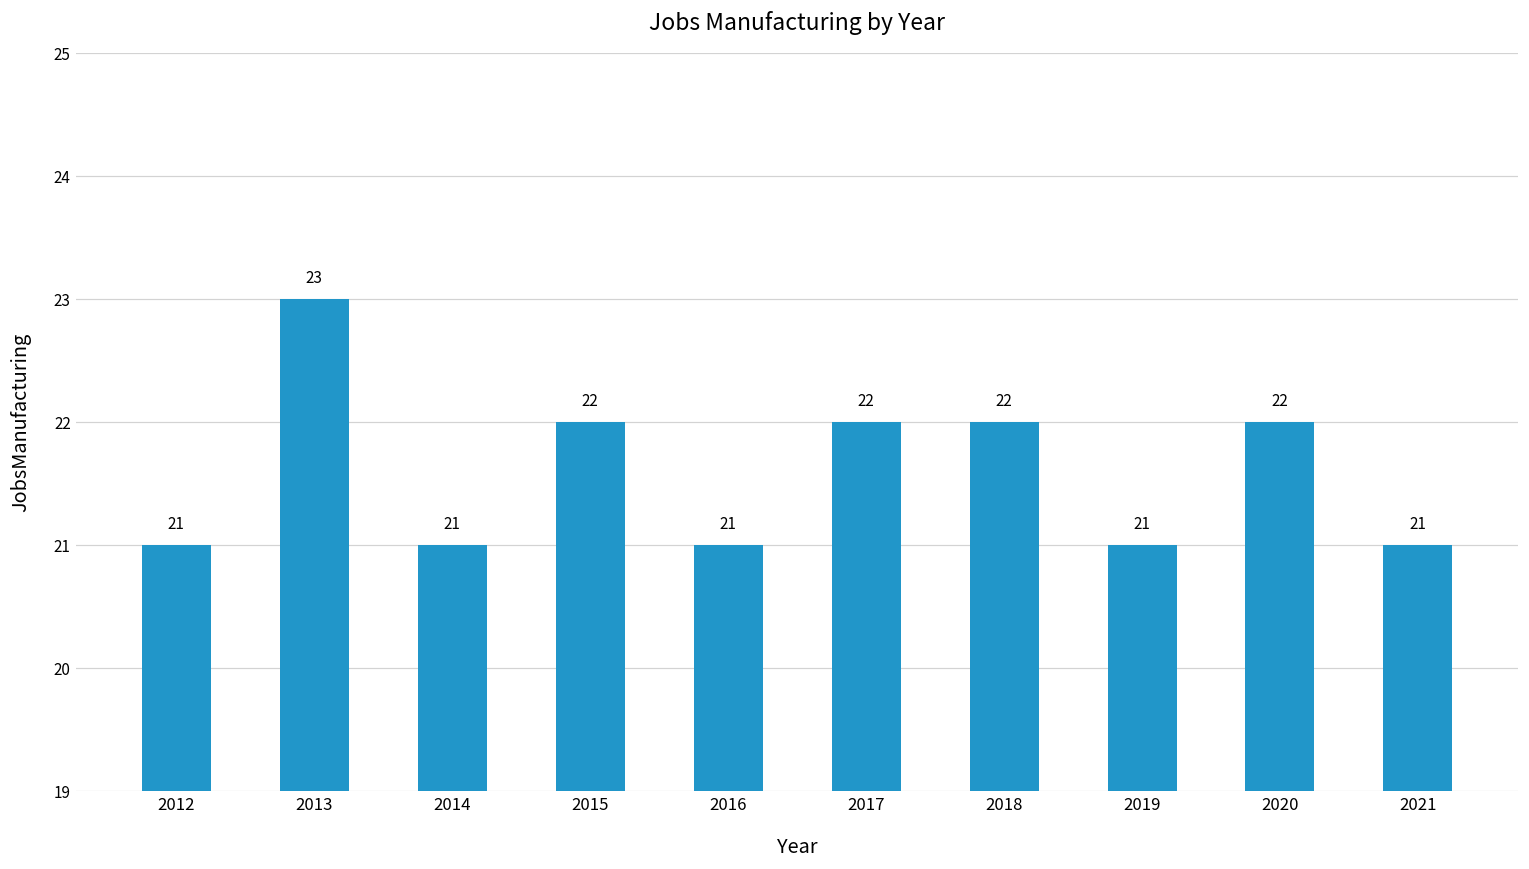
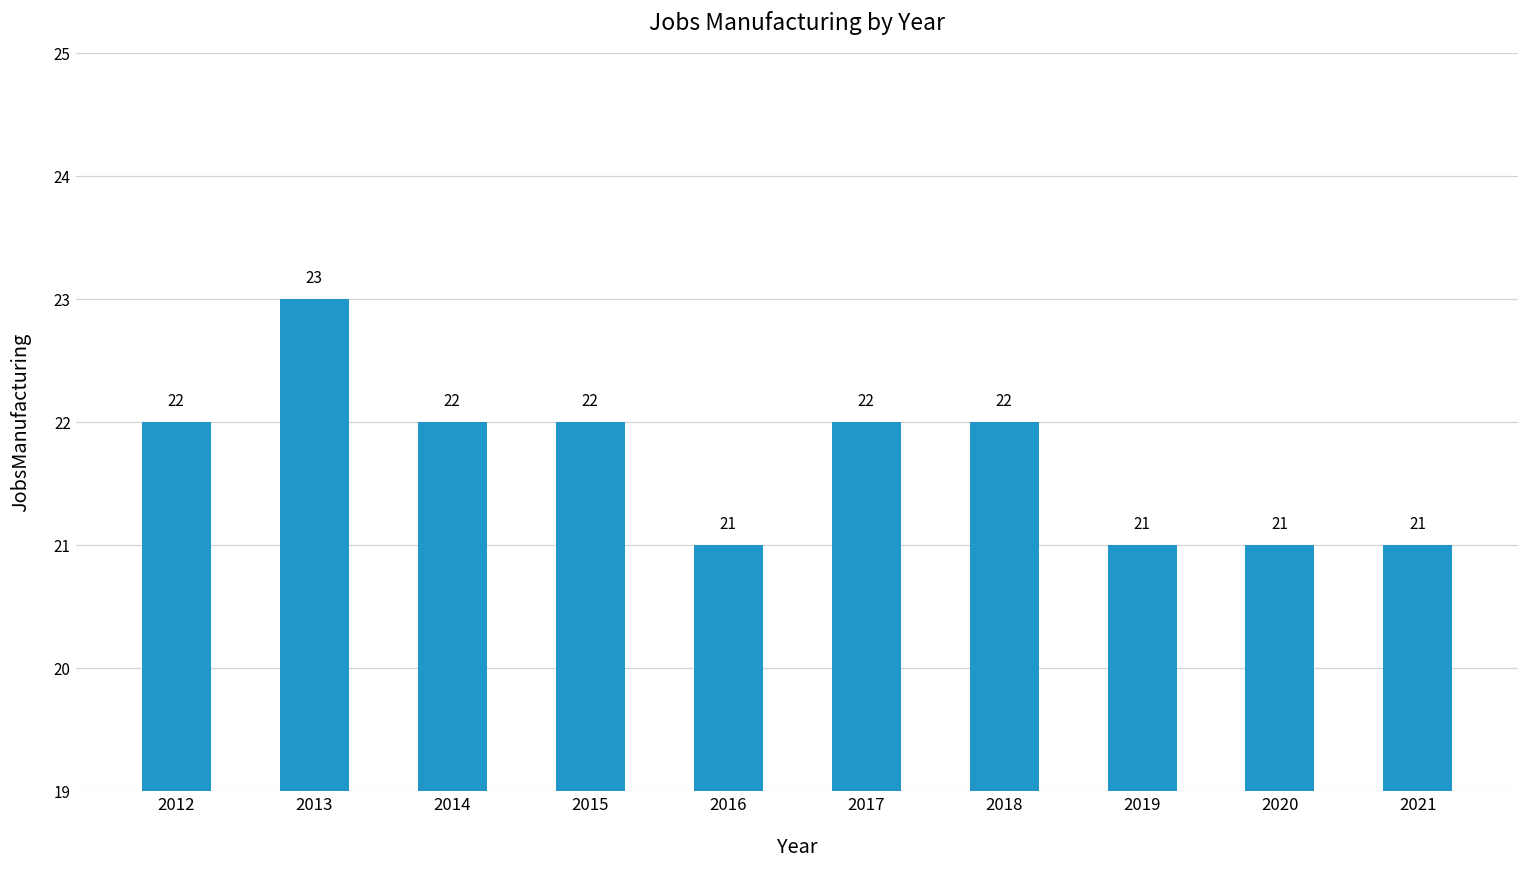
  {
-   "2012": 21,
+   "2012": 22,
    "2013": 23,
-   "2014": 21,
+   "2014": 22,
    "2015": 22,
    "2016": 21,
    "2017": 22,
    "2018": 22,
    "2019": 21,
-   "2020": 22,
+   "2020": 21,
    "2021": 21
  }
